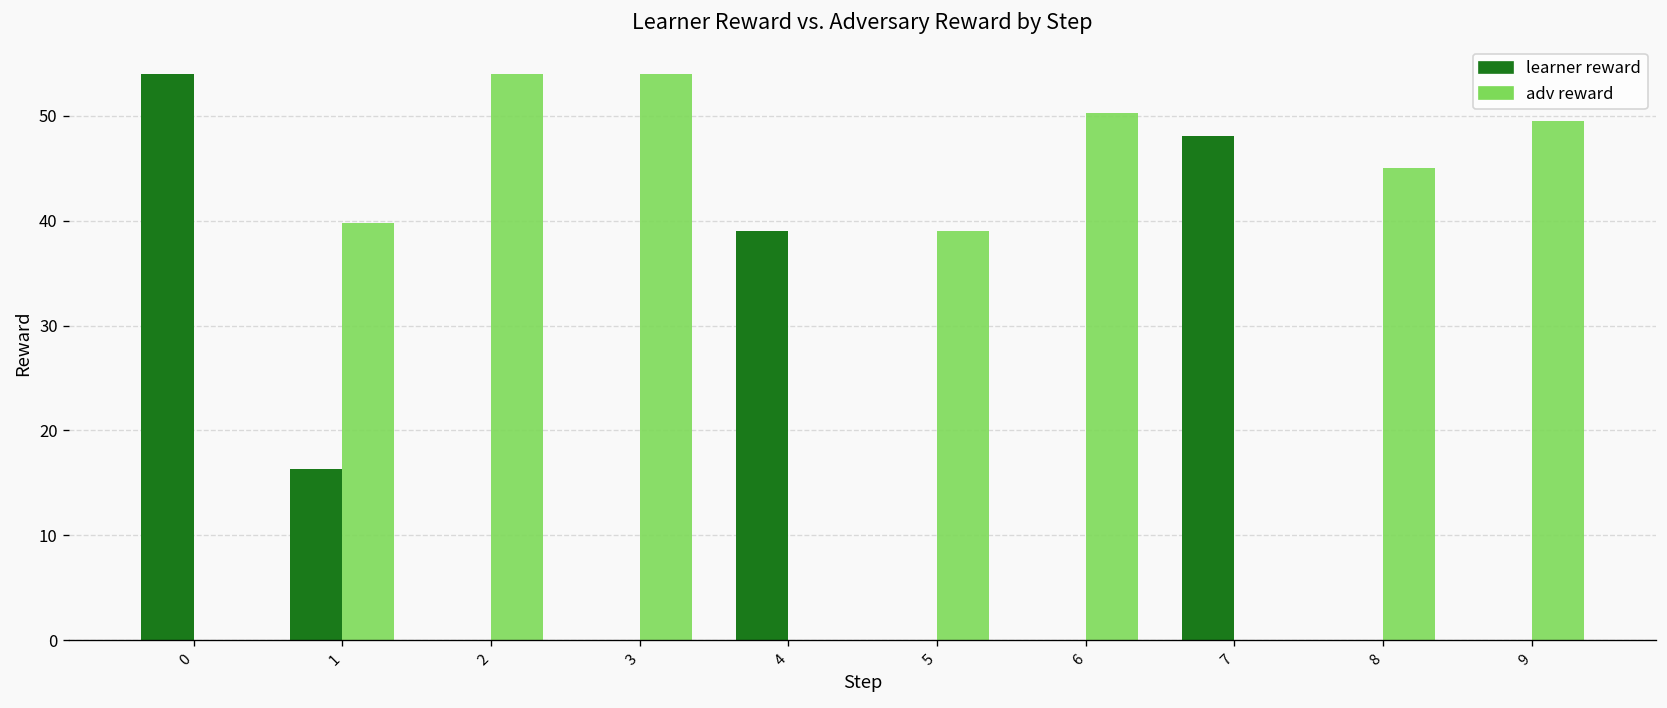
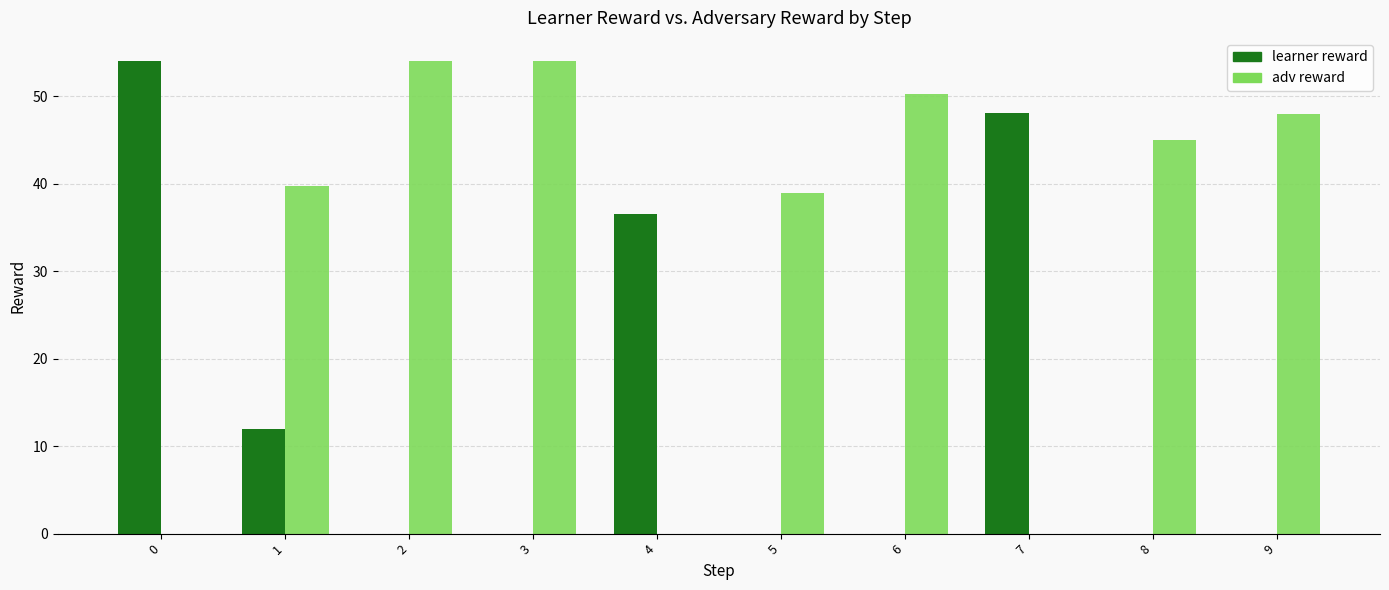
  {
    "learner reward": {
      "0": 54,
-     "1": 16,
+     "1": 12,
      "2": 0,
      "3": 0,
-     "4": 39,
+     "4": 37,
      "5": 0,
      "6": 0,
      "7": 48,
      "8": 0,
      "9": 0
    },
    "adv reward": {
      "0": 0,
      "1": 40,
      "2": 54,
      "3": 54,
      "4": 0,
      "5": 39,
      "6": 50,
      "7": 0,
      "8": 45,
-     "9": 50
+     "9": 48
    }
  }
